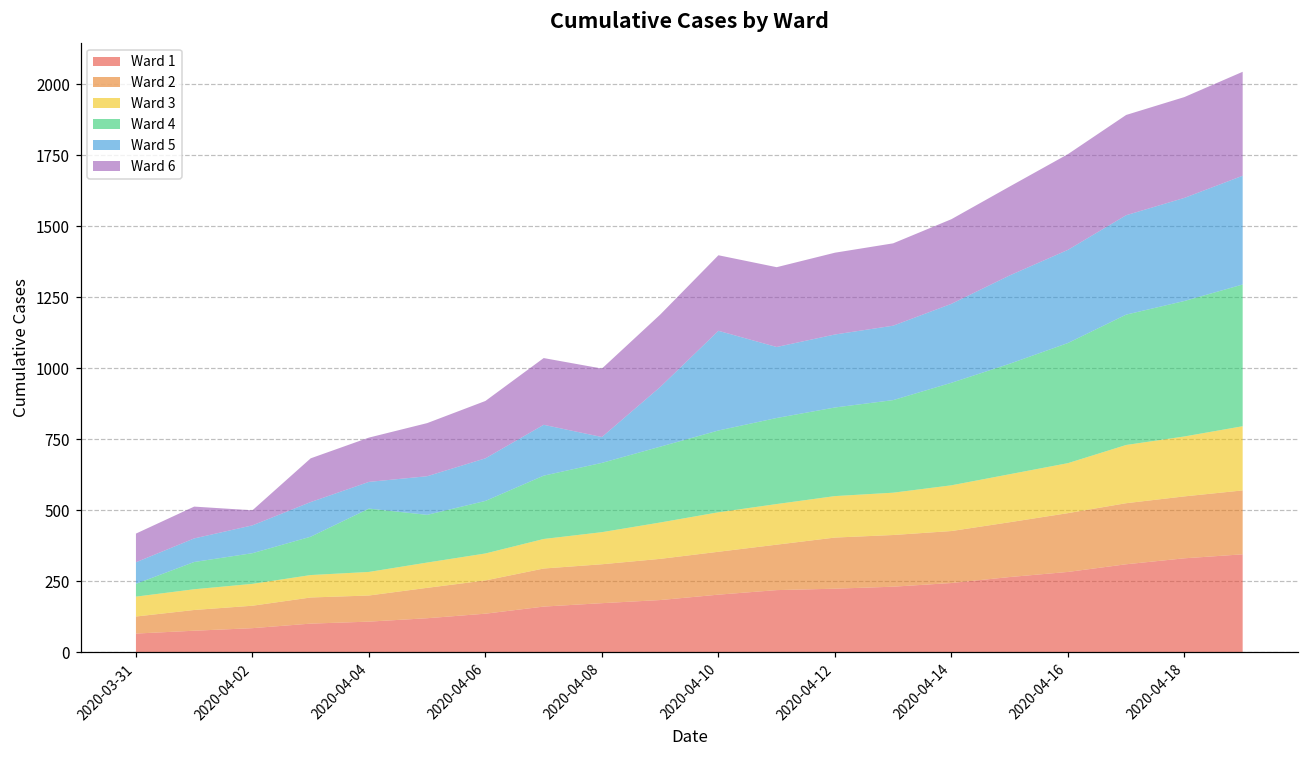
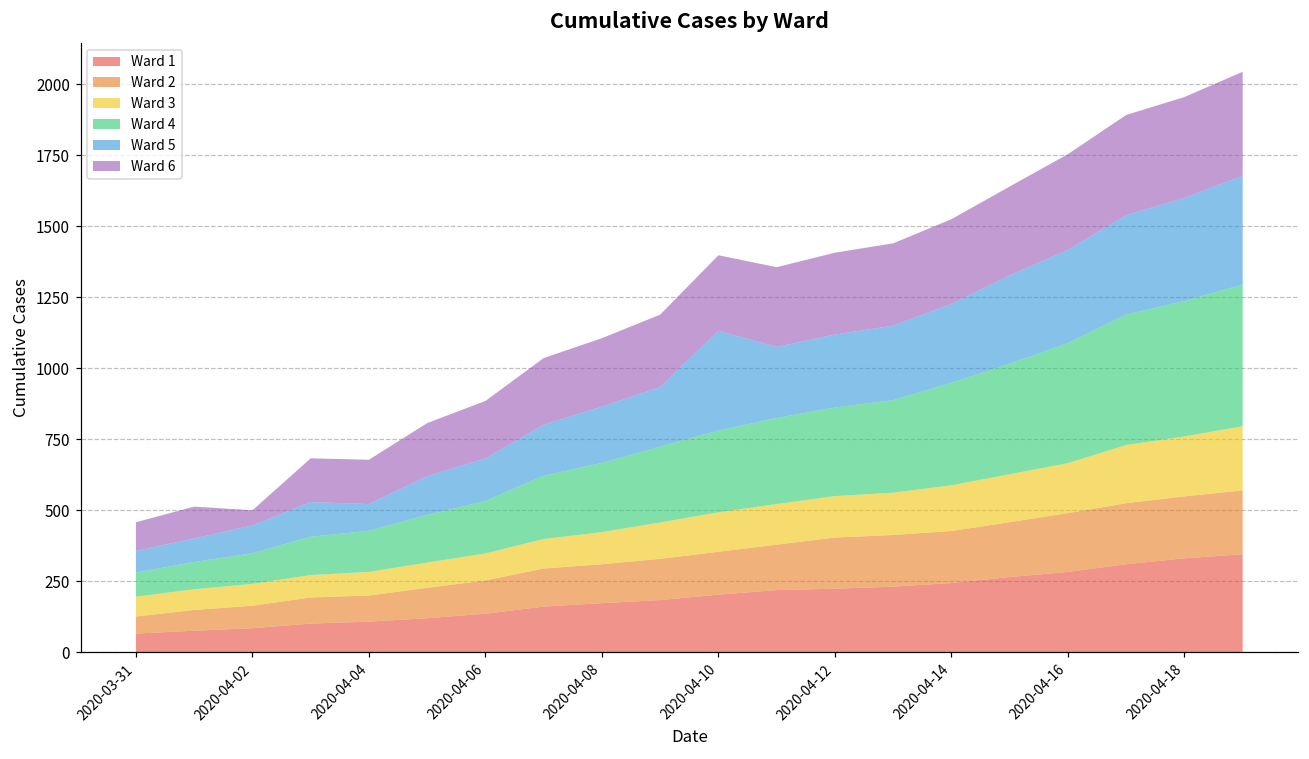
  {
    "Ward 3": {
      "2020-03-31": 70,
      "2020-04-02": 80,
      "2020-04-04": 80,
      "2020-04-06": 100,
      "2020-04-08": 110,
      "2020-04-10": 140,
      "2020-04-12": 150,
      "2020-04-14": 160,
      "2020-04-16": 180,
      "2020-04-18": 210
    },
    "Ward 4": {
-     "2020-03-31": 50,
+     "2020-03-31": 90,
      "2020-04-02": 110,
-     "2020-04-04": 220,
+     "2020-04-04": 150,
      "2020-04-06": 190,
      "2020-04-08": 240,
      "2020-04-10": 290,
      "2020-04-12": 310,
      "2020-04-14": 360,
      "2020-04-16": 420,
      "2020-04-18": 480
    },
    "Ward 5": {
      "2020-03-31": 80,
      "2020-04-02": 100,
      "2020-04-04": 90,
      "2020-04-06": 150,
-     "2020-04-08": 90,
+     "2020-04-08": 200,
      "2020-04-10": 350,
      "2020-04-12": 260,
      "2020-04-14": 280,
      "2020-04-16": 330,
      "2020-04-18": 360
    },
    "Ward 6": {
      "2020-03-31": 100,
      "2020-04-02": 50,
      "2020-04-04": 160,
      "2020-04-06": 200,
      "2020-04-08": 240,
      "2020-04-10": 270,
      "2020-04-12": 290,
      "2020-04-14": 300,
      "2020-04-16": 340,
      "2020-04-18": 360
    }
  }
